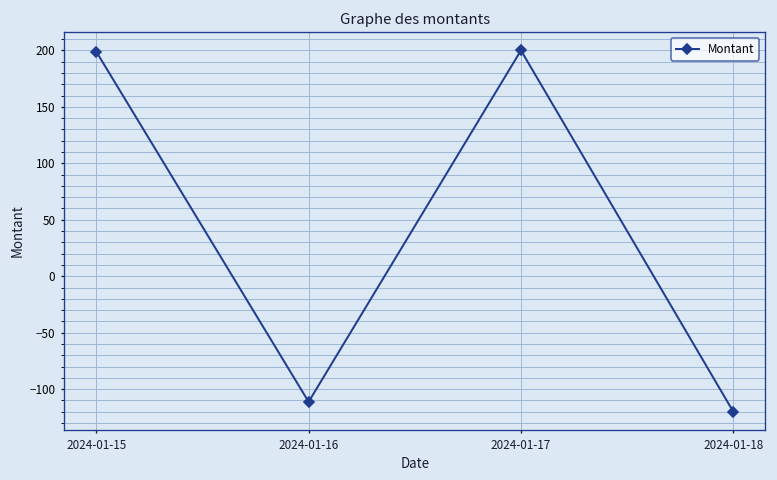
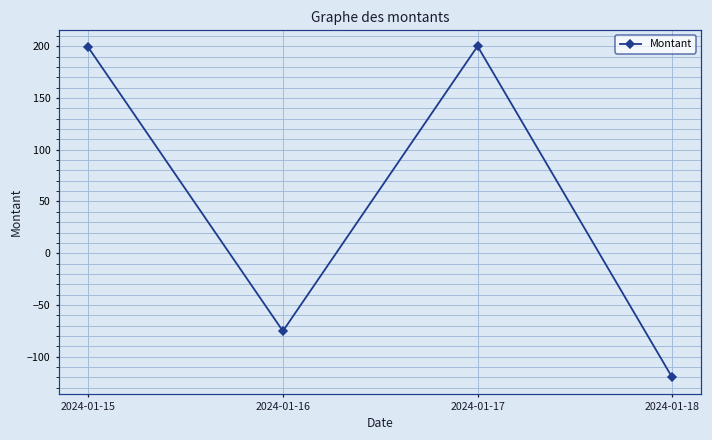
  {
    "2024-01-15": 200,
-   "2024-01-16": -110,
+   "2024-01-16": -80,
    "2024-01-17": 200,
    "2024-01-18": -120
  }
